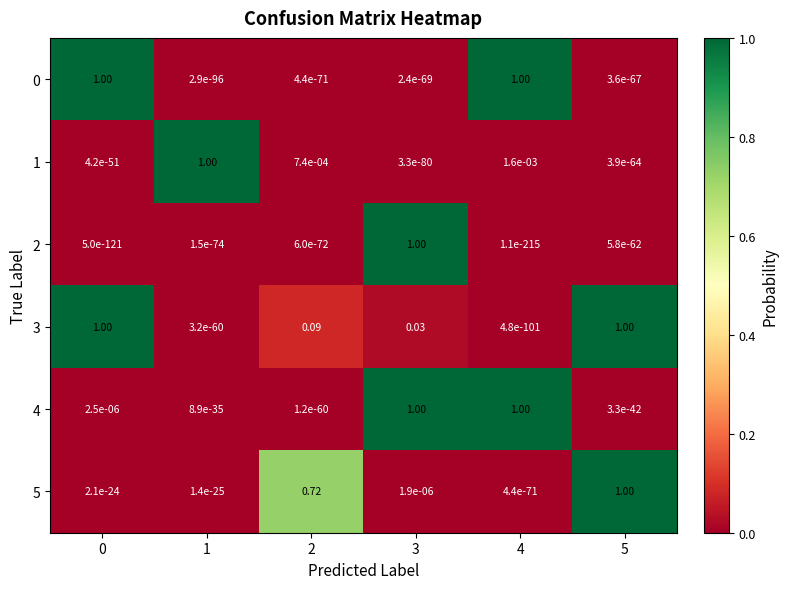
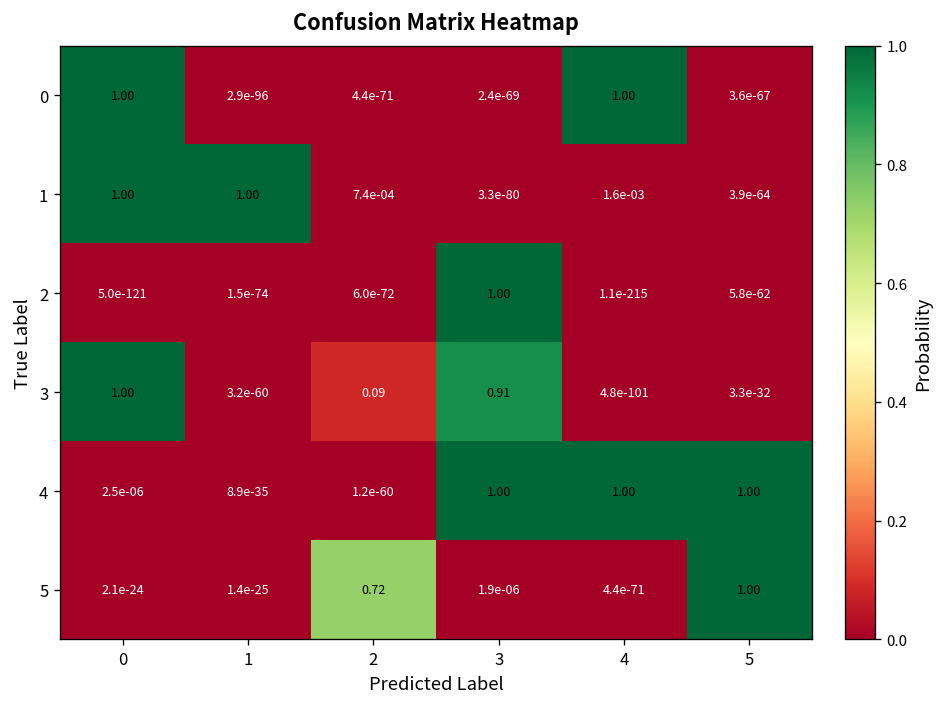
  {
    "0": {
      "0": "1.00",
      "1": "2.9e-96",
      "2": "4.4e-71",
      "3": "2.4e-69",
      "4": "1.00",
      "5": "3.6e-67"
    },
    "1": {
-     "0": "4.2e-51",
+     "0": "1.00",
      "1": "1.00",
      "2": "7.4e-04",
      "3": "3.3e-80",
      "4": "1.6e-03",
      "5": "3.9e-64"
    },
    "2": {
      "0": "5.0e-121",
      "1": "1.5e-74",
      "2": "6.0e-72",
      "3": "1.00",
      "4": "1.1e-215",
      "5": "5.8e-62"
    },
    "3": {
      "0": "1.00",
      "1": "3.2e-60",
      "2": "0.09",
-     "3": "0.03",
+     "3": "0.91",
      "4": "4.8e-101",
-     "5": "1.00"
+     "5": "3.3e-32"
    },
    "4": {
      "0": "2.5e-06",
      "1": "8.9e-35",
      "2": "1.2e-60",
      "3": "1.00",
      "4": "1.00",
-     "5": "3.3e-42"
+     "5": "1.00"
    },
    "5": {
      "0": "2.1e-24",
      "1": "1.4e-25",
      "2": "0.72",
      "3": "1.9e-06",
      "4": "4.4e-71",
      "5": "1.00"
    }
  }
